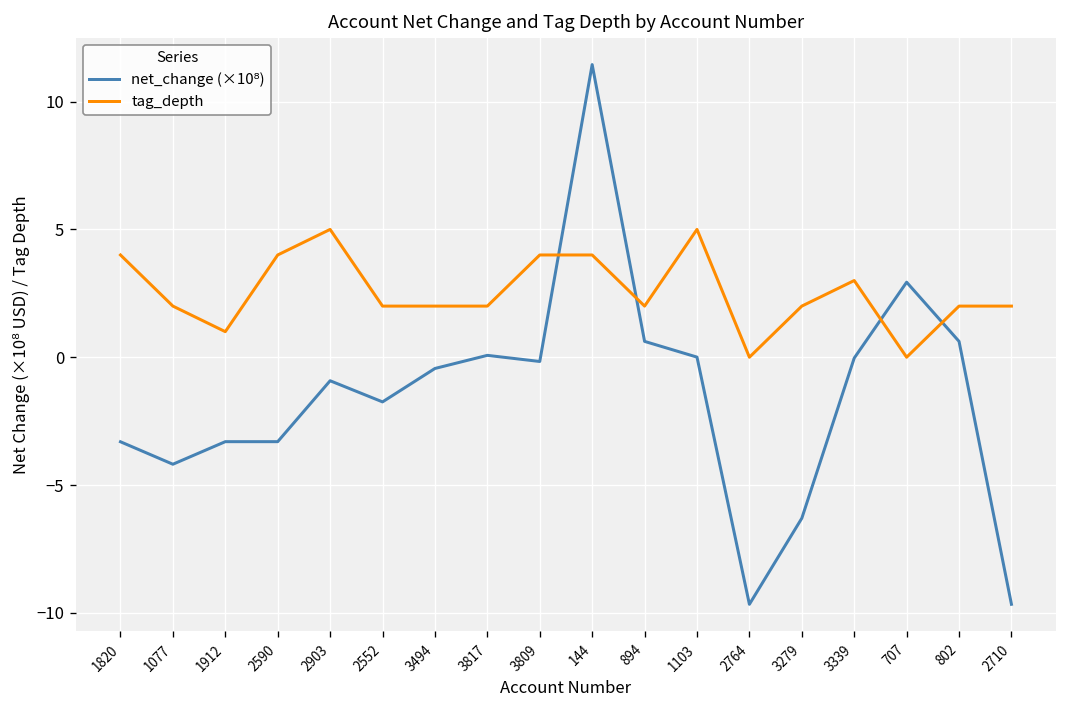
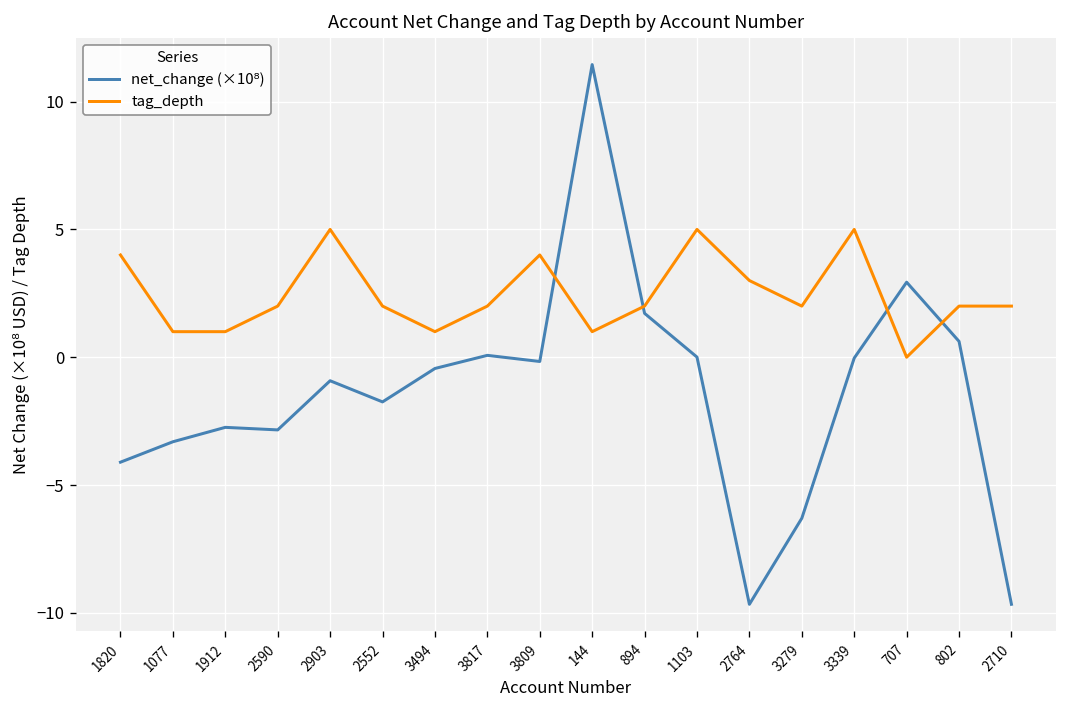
  {
    "net_change (×10⁸)": {
-     "1820": -3.3,
-     "1077": -4.2,
-     "1912": -3.3,
-     "2590": -3.3,
+     "1820": -4.1,
+     "1077": -3.3,
+     "1912": -2.7,
+     "2590": -2.8,
      "2903": -0.9,
      "2552": -1.7,
      "3494": -0.4,
      "3817": 0.1,
      "3809": -0.2,
      "144": 11.4,
-     "894": 0.6,
+     "894": 1.7,
      "1103": 0.0,
      "2764": -9.7,
      "3279": -6.3,
      "3339": 0.0,
      "707": 2.9,
      "802": 0.6,
      "2710": -9.7
    },
    "tag_depth": {
      "1820": 4,
-     "1077": 2,
+     "1077": 1,
      "1912": 1,
-     "2590": 4,
+     "2590": 2,
      "2903": 5,
      "2552": 2,
-     "3494": 2,
+     "3494": 1,
      "3817": 2,
      "3809": 4,
-     "144": 4,
+     "144": 1,
      "894": 2,
      "1103": 5,
-     "2764": 0,
+     "2764": 3,
      "3279": 2,
-     "3339": 3,
+     "3339": 5,
      "707": 0,
      "802": 2,
      "2710": 2
    }
  }
